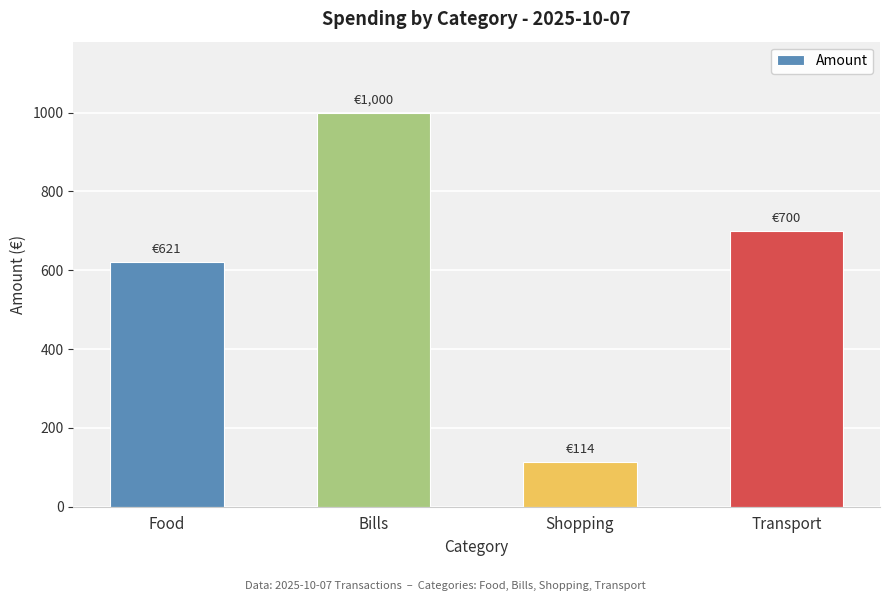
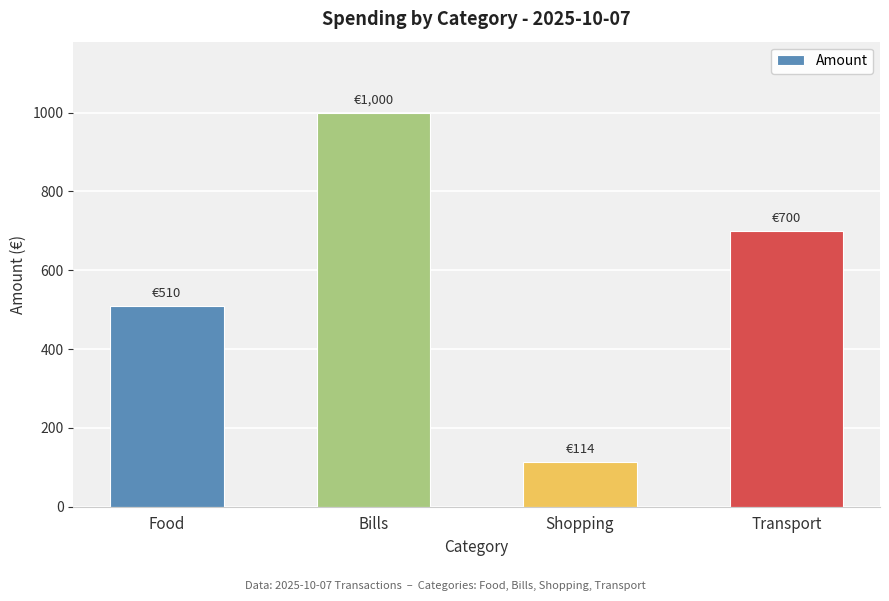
  {
-   "Food": "€621",
+   "Food": "€510",
    "Bills": "€1,000",
    "Shopping": "€114",
    "Transport": "€700"
  }
